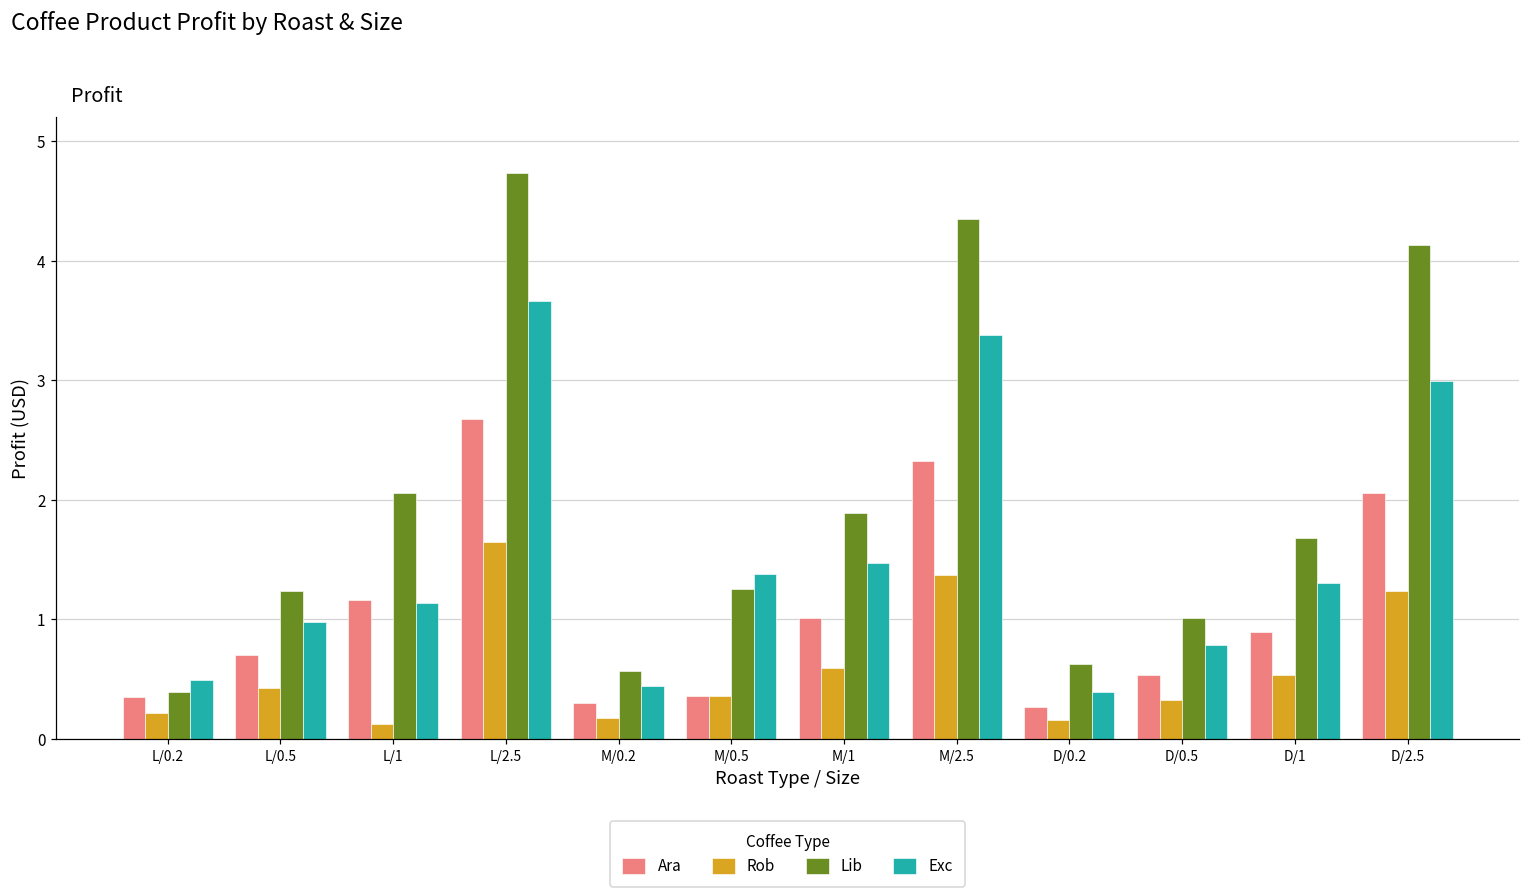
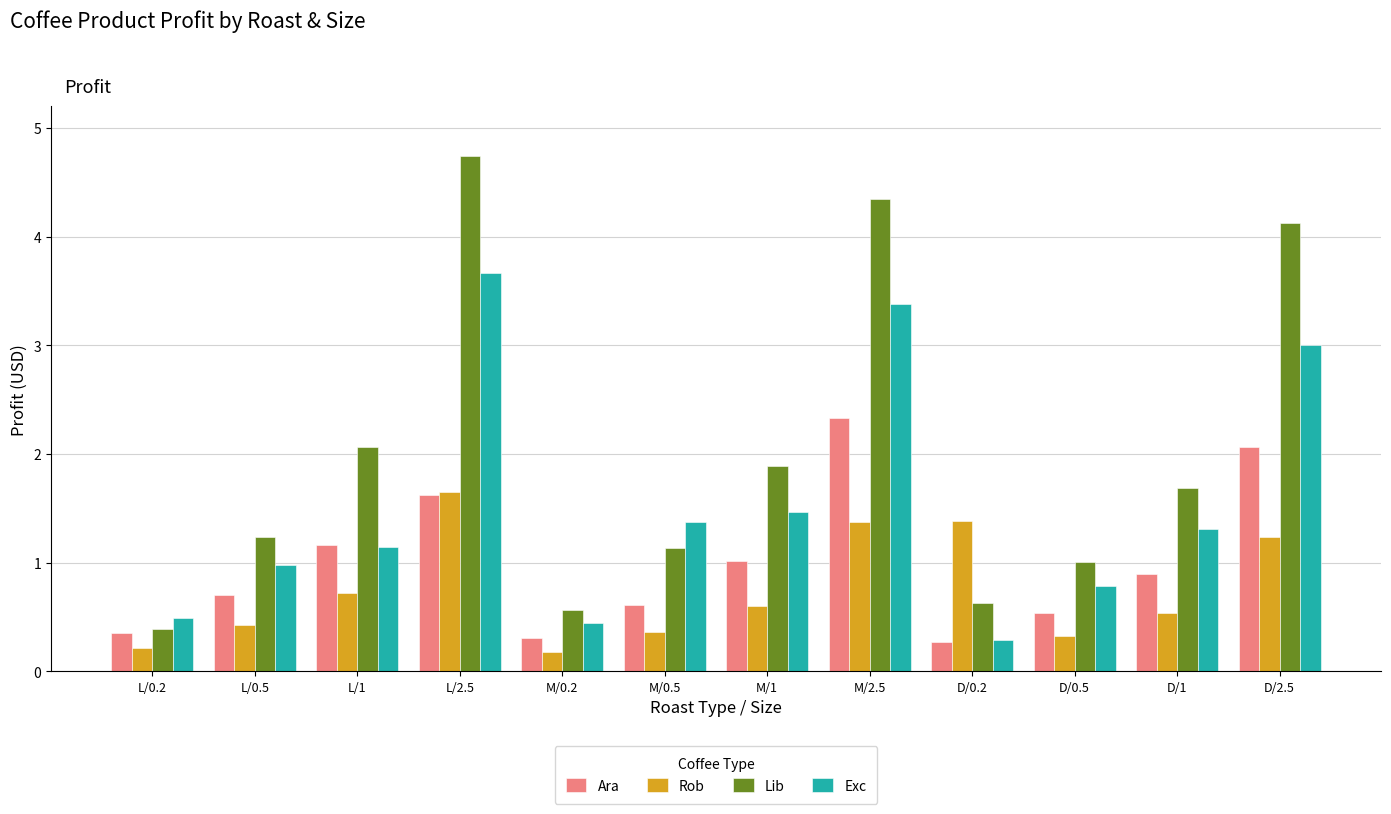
  {
    "Ara": {
      "L/0.2": 0.35,
      "L/0.5": 0.70,
      "L/1": 1.17,
-     "L/2.5": 2.68,
+     "L/2.5": 1.62,
      "M/0.2": 0.30,
-     "M/0.5": 0.36,
+     "M/0.5": 0.61,
      "M/1": 1.01,
      "M/2.5": 2.33,
      "D/0.2": 0.27,
      "D/0.5": 0.54,
      "D/1": 0.90,
      "D/2.5": 2.06
    },
    "Rob": {
      "L/0.2": 0.22,
      "L/0.5": 0.43,
-     "L/1": 0.13,
+     "L/1": 0.72,
      "L/2.5": 1.65,
      "M/0.2": 0.18,
      "M/0.5": 0.36,
      "M/1": 0.60,
      "M/2.5": 1.37,
-     "D/0.2": 0.16,
+     "D/0.2": 1.38,
      "D/0.5": 0.32,
      "D/1": 0.54,
      "D/2.5": 1.24
    },
    "Lib": {
      "L/0.2": 0.39,
      "L/0.5": 1.24,
      "L/1": 2.06,
      "L/2.5": 4.74,
      "M/0.2": 0.57,
-     "M/0.5": 1.26,
+     "M/0.5": 1.13,
      "M/1": 1.89,
      "M/2.5": 4.35,
      "D/0.2": 0.63,
      "D/0.5": 1.01,
      "D/1": 1.68,
      "D/2.5": 4.13
    },
    "Exc": {
      "L/0.2": 0.49,
      "L/0.5": 0.98,
      "L/1": 1.14,
      "L/2.5": 3.66,
      "M/0.2": 0.44,
      "M/0.5": 1.38,
      "M/1": 1.47,
      "M/2.5": 3.38,
-     "D/0.2": 0.39,
+     "D/0.2": 0.29,
      "D/0.5": 0.78,
      "D/1": 1.31,
      "D/2.5": 3.00
    }
  }
